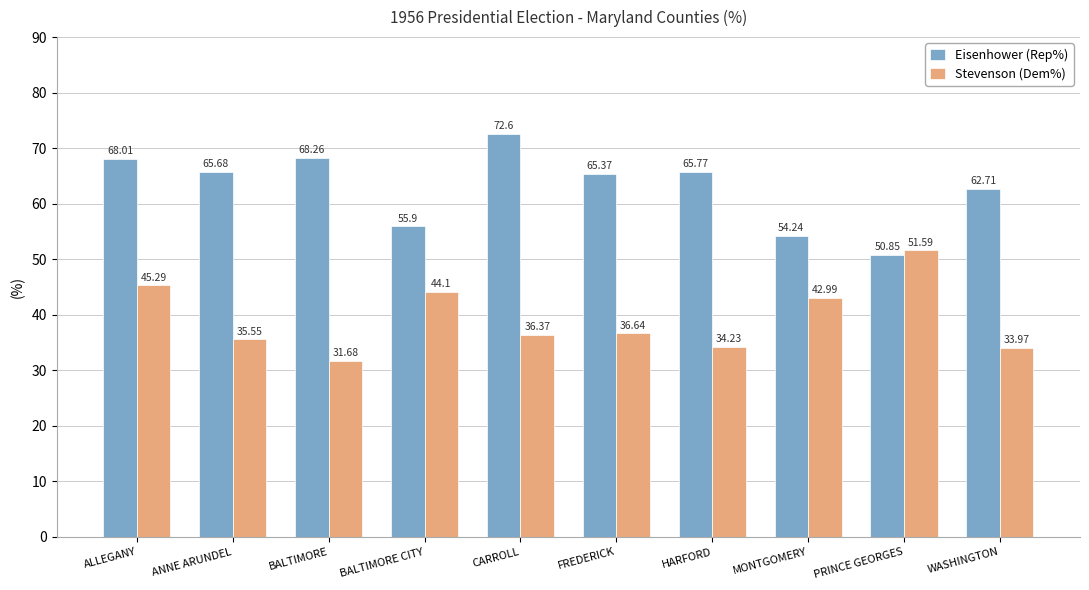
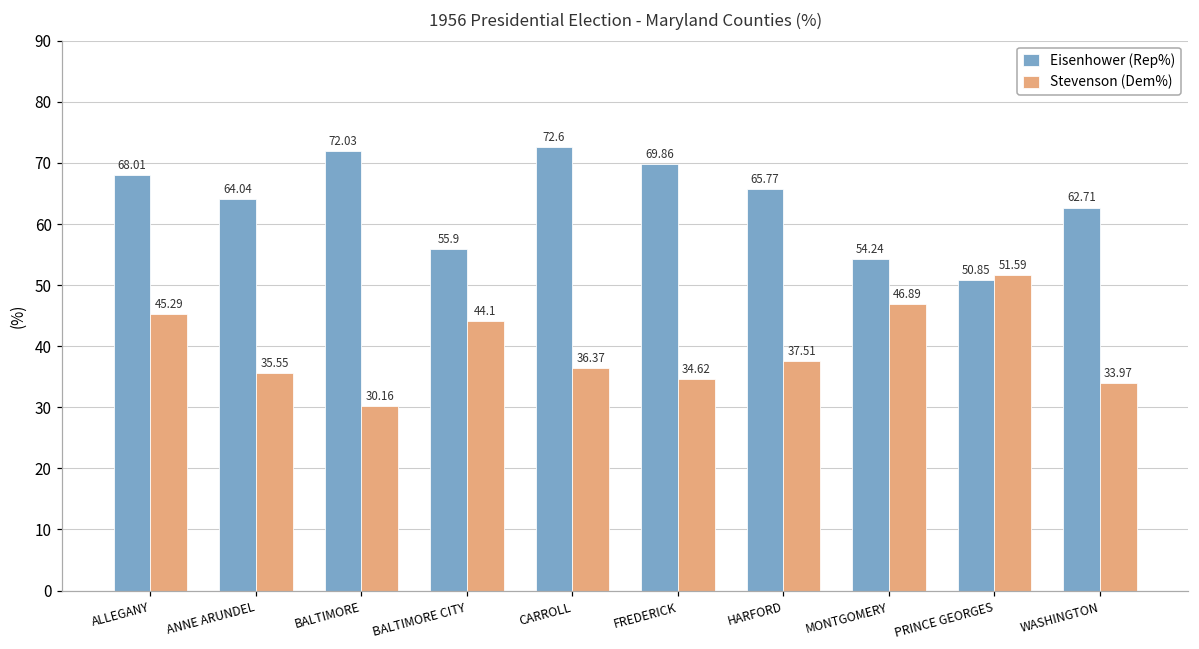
  {
    "Eisenhower (Rep%)": {
      "ALLEGANY": 68.01,
-     "ANNE ARUNDEL": 65.68,
-     "BALTIMORE": 68.26,
+     "ANNE ARUNDEL": 64.04,
+     "BALTIMORE": 72.03,
      "BALTIMORE CITY": 55.9,
      "CARROLL": 72.6,
-     "FREDERICK": 65.37,
+     "FREDERICK": 69.86,
      "HARFORD": 65.77,
      "MONTGOMERY": 54.24,
      "PRINCE GEORGES": 50.85,
      "WASHINGTON": 62.71
    },
    "Stevenson (Dem%)": {
      "ALLEGANY": 45.29,
      "ANNE ARUNDEL": 35.55,
-     "BALTIMORE": 31.68,
+     "BALTIMORE": 30.16,
      "BALTIMORE CITY": 44.1,
      "CARROLL": 36.37,
-     "FREDERICK": 36.64,
-     "HARFORD": 34.23,
-     "MONTGOMERY": 42.99,
+     "FREDERICK": 34.62,
+     "HARFORD": 37.51,
+     "MONTGOMERY": 46.89,
      "PRINCE GEORGES": 51.59,
      "WASHINGTON": 33.97
    }
  }
